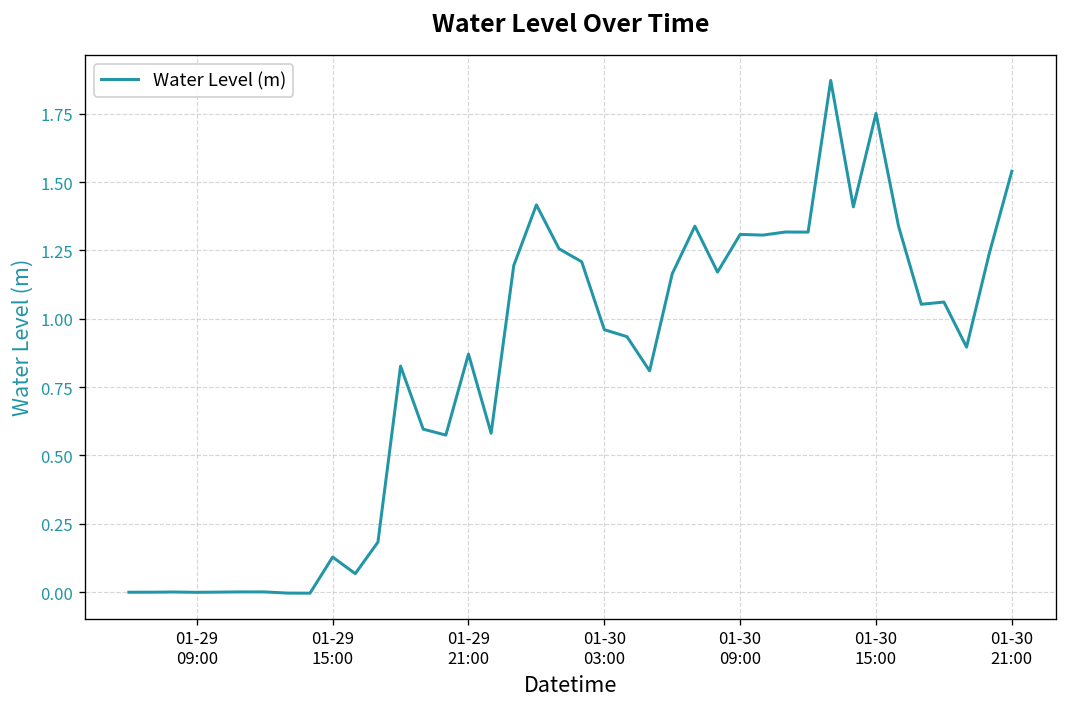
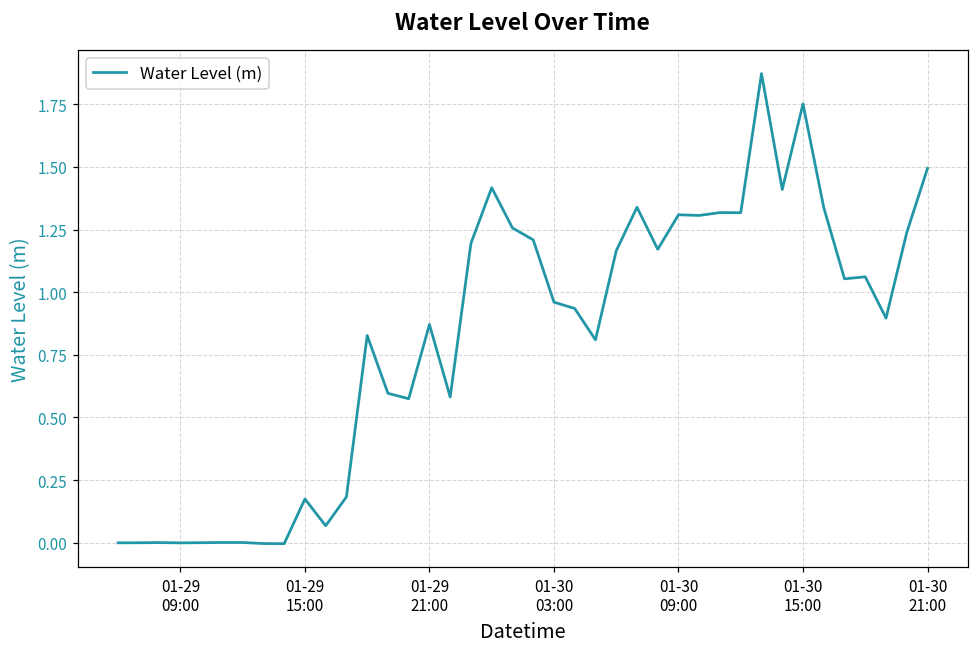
  {
    "01-29 09:00": 0.00,
-   "01-29 15:00": 0.13,
+   "01-29 15:00": 0.17,
    "01-29 21:00": 0.87,
    "01-30 03:00": 0.96,
    "01-30 09:00": 1.31,
    "01-30 15:00": 1.75,
-   "01-30 21:00": 1.54
+   "01-30 21:00": 1.49
  }
